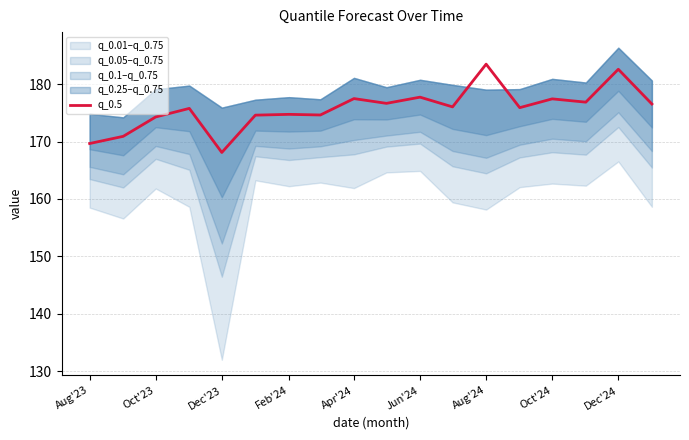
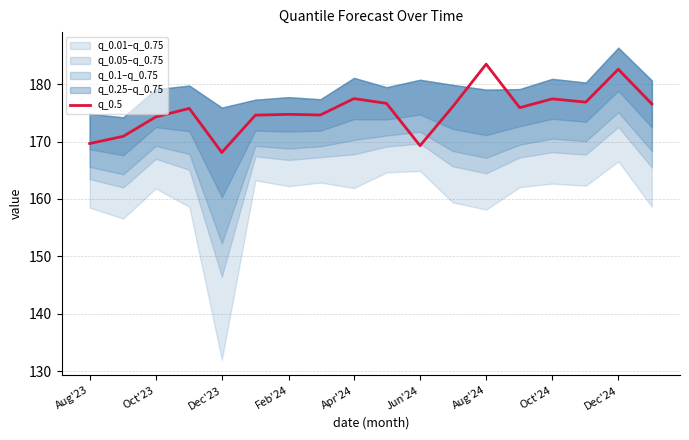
  {
    "q_0.5": {
      "Aug'23": 170,
      "Oct'23": 174,
      "Dec'23": 168,
      "Feb'24": 175,
      "Apr'24": 177,
-     "Jun'24": 178,
+     "Jun'24": 169,
      "Aug'24": 183,
      "Oct'24": 177,
      "Dec'24": 183
    }
  }
